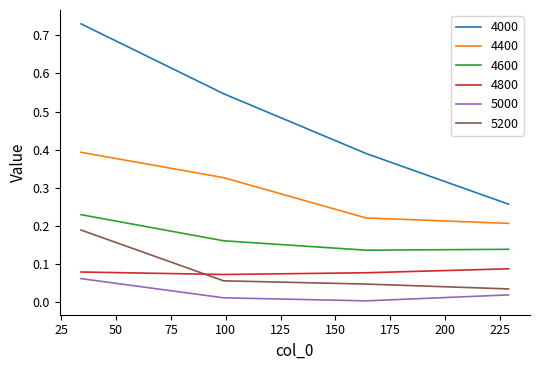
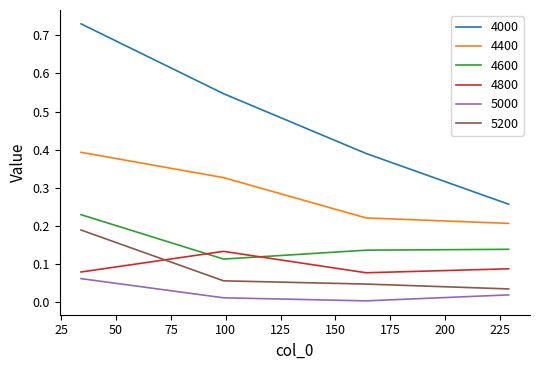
  {
    "4000": {
      "100": 0.55
    },
    "4400": {
      "100": 0.33
    },
    "4600": {
-     "100": 0.16
+     "100": 0.11
    },
    "4800": {
-     "100": 0.07
+     "100": 0.13
    },
    "5000": {
      "100": 0.01
    },
    "5200": {
      "100": 0.06
    }
  }
